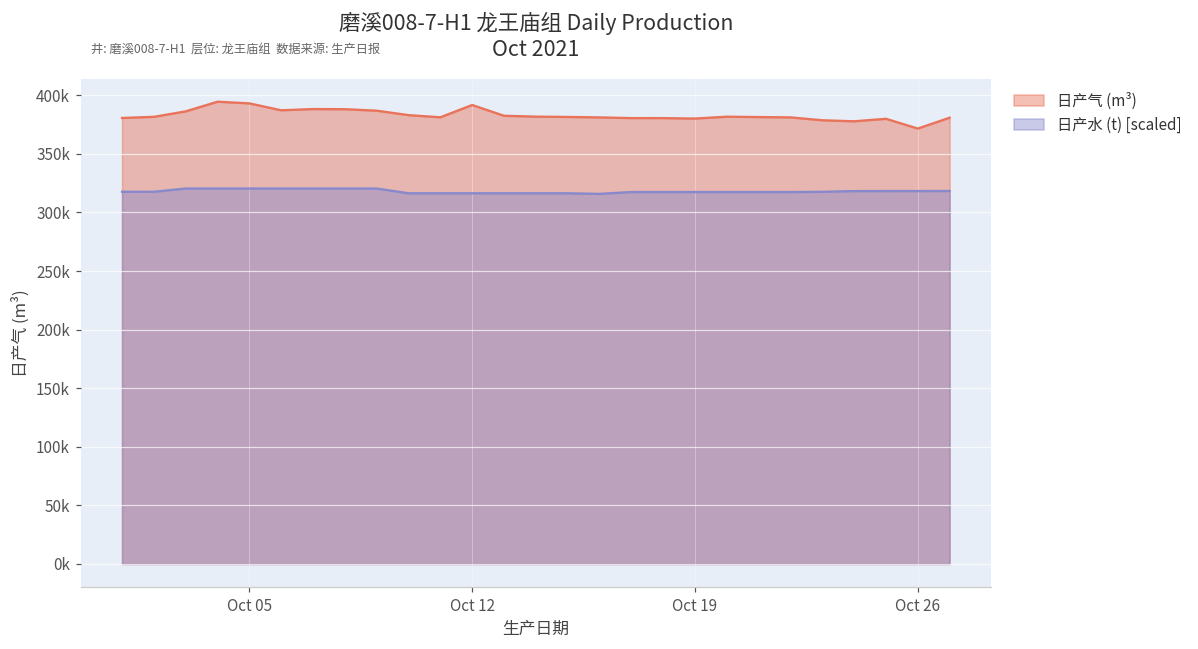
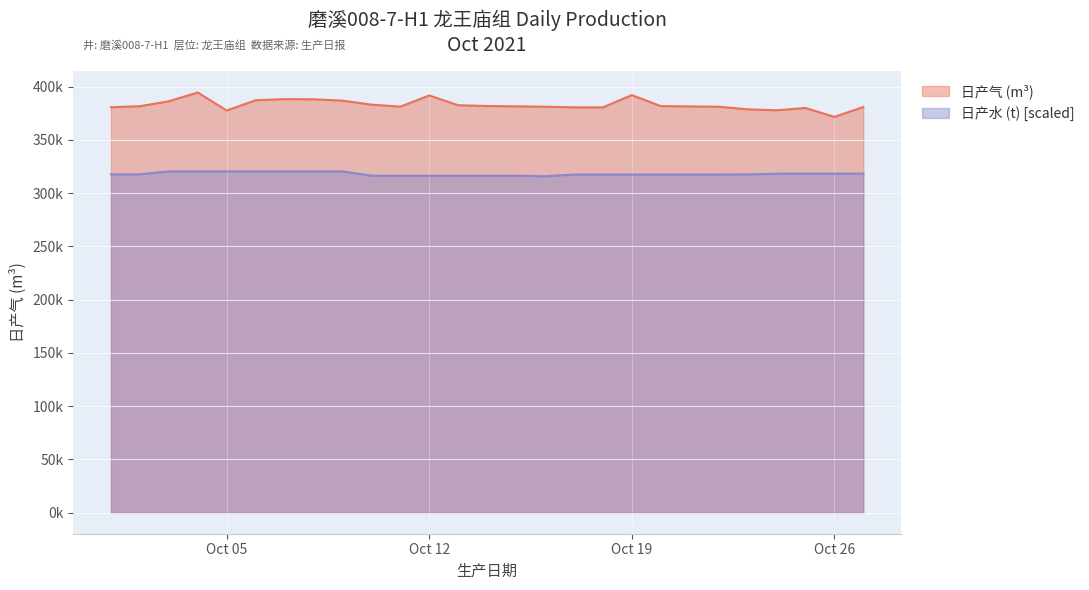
  {
    "日产气 (m³)": {
-     "Oct 05": 393000,
+     "Oct 05": 378000,
      "Oct 12": 392000,
-     "Oct 19": 380000,
+     "Oct 19": 392000,
      "Oct 26": 372000
    },
    "日产水 (t) [scaled]": {
      "Oct 05": 320000,
      "Oct 12": 316000,
      "Oct 19": 317000,
      "Oct 26": 318000
    }
  }
